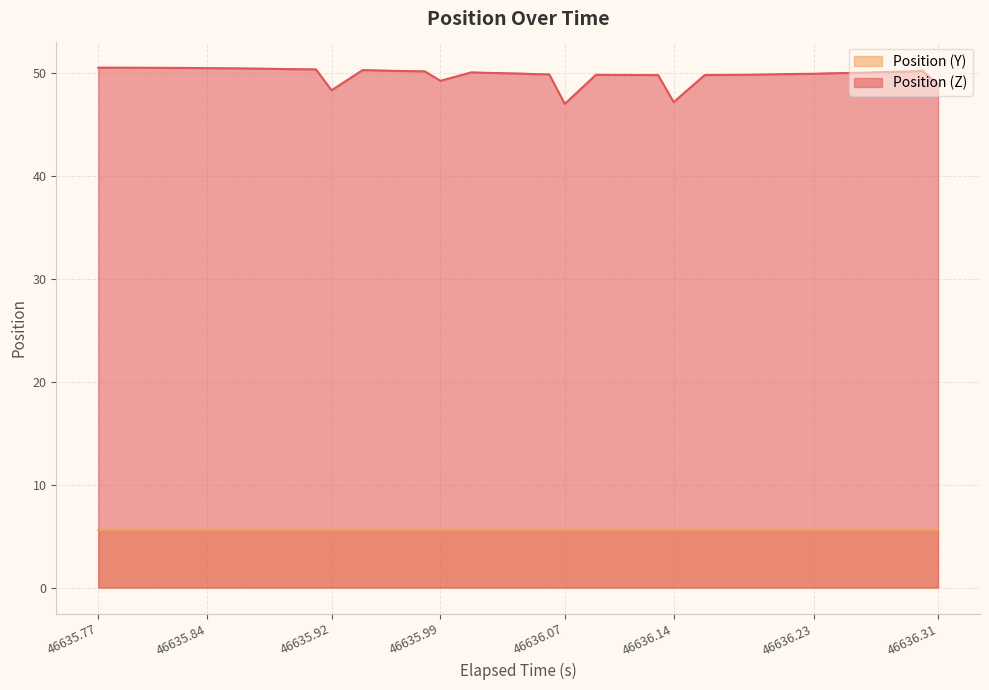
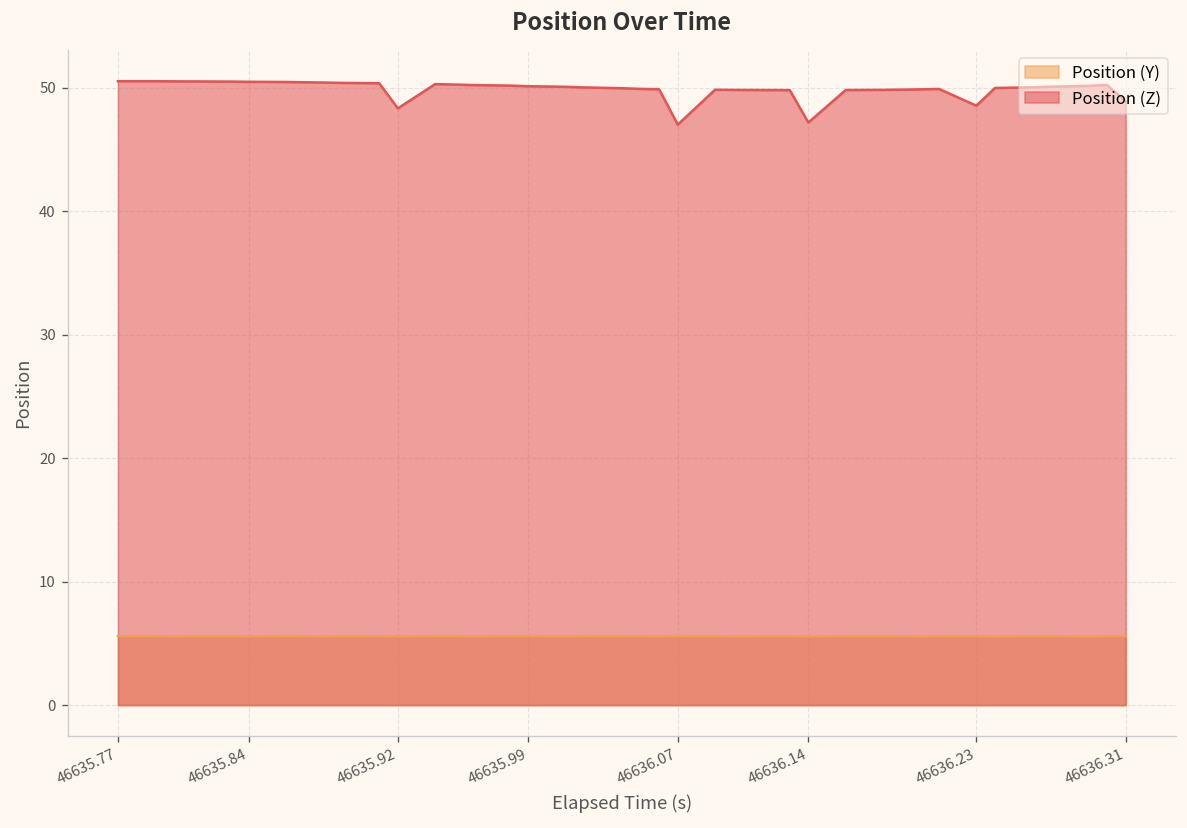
  {
    "Position (Y)": {
      "46635.77": 5.6,
      "46635.84": 5.6,
      "46635.92": 5.6,
      "46635.99": 5.6,
      "46636.07": 5.6,
      "46636.14": 5.6,
      "46636.23": 5.6,
      "46636.31": 5.6
    },
    "Position (Z)": {
      "46635.77": 50.5,
      "46635.84": 50.5,
      "46635.92": 48.3,
-     "46635.99": 49.3,
+     "46635.99": 50.1,
      "46636.07": 47.0,
      "46636.14": 47.2,
-     "46636.23": 49.9
+     "46636.23": 48.6
    }
  }
